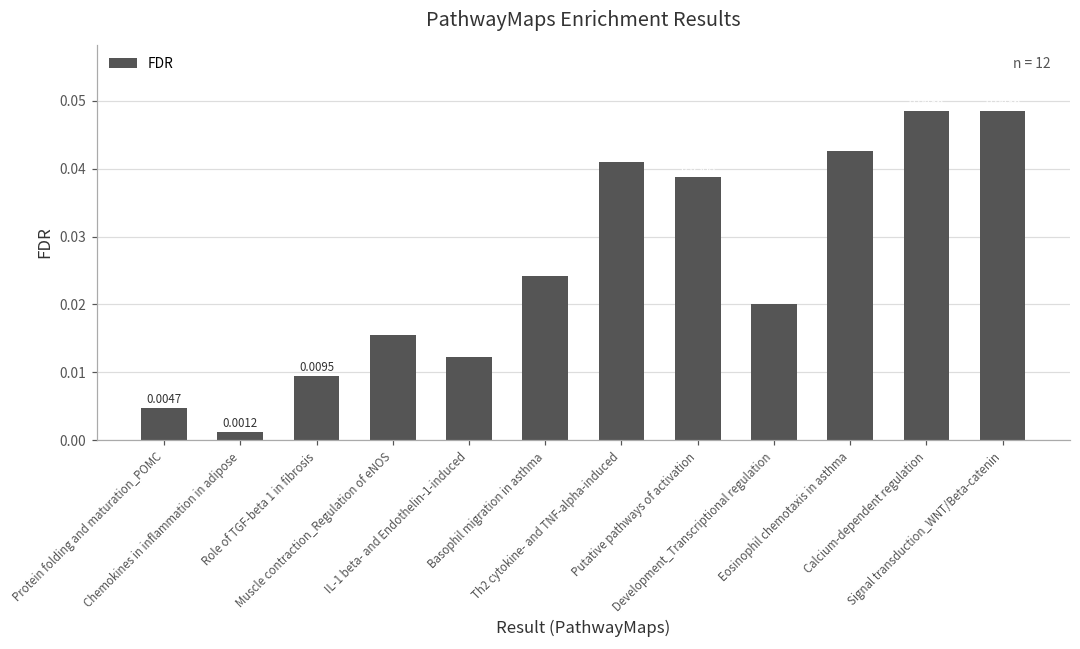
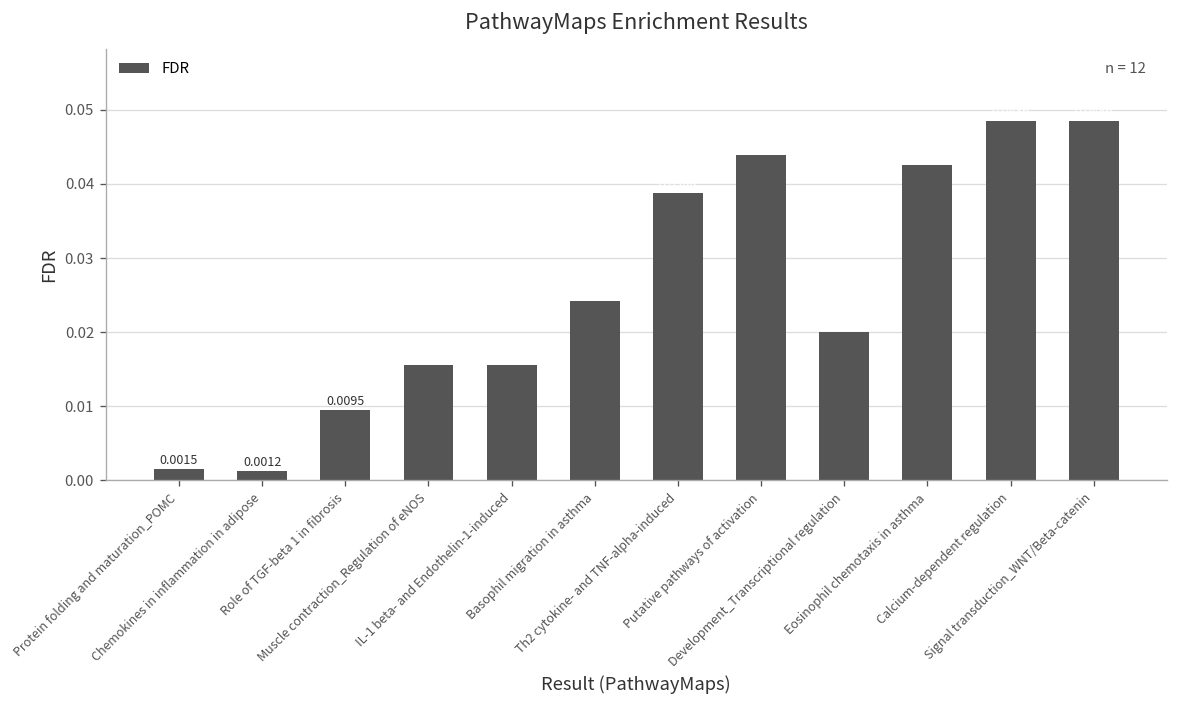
  {
-   "Protein folding and maturation_POMC": 0.0047,
+   "Protein folding and maturation_POMC": 0.0015,
    "Chemokines in inflammation in adipose": 0.0012,
    "Role of TGF-beta 1 in fibrosis": 0.0095,
-   "IL-1 beta- and Endothelin-1-induced": 0.012,
-   "Th2 cytokine- and TNF-alpha-induced": 0.041,
-   "Putative pathways of activation": 0.039
+   "IL-1 beta- and Endothelin-1-induced": 0.016,
+   "Th2 cytokine- and TNF-alpha-induced": 0.039,
+   "Putative pathways of activation": 0.044
  }
